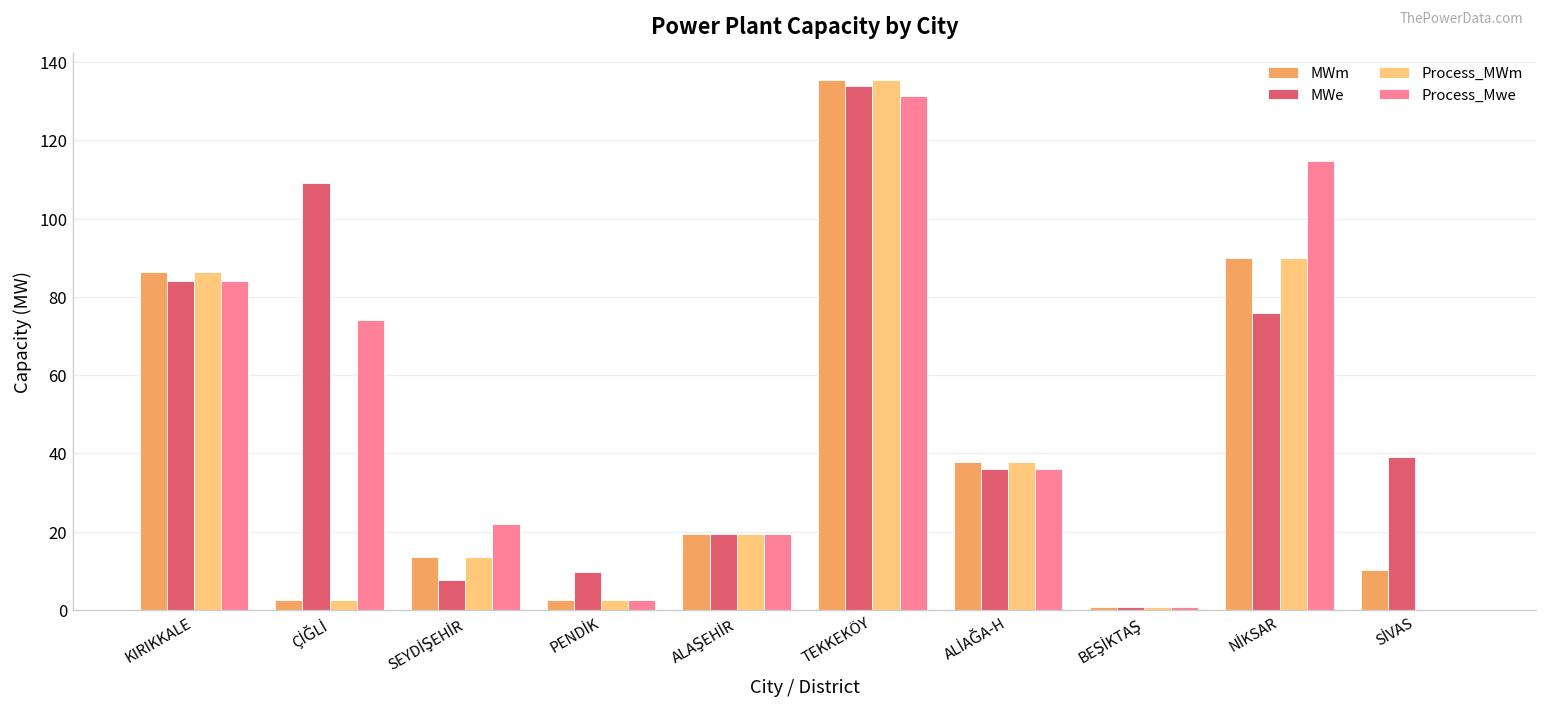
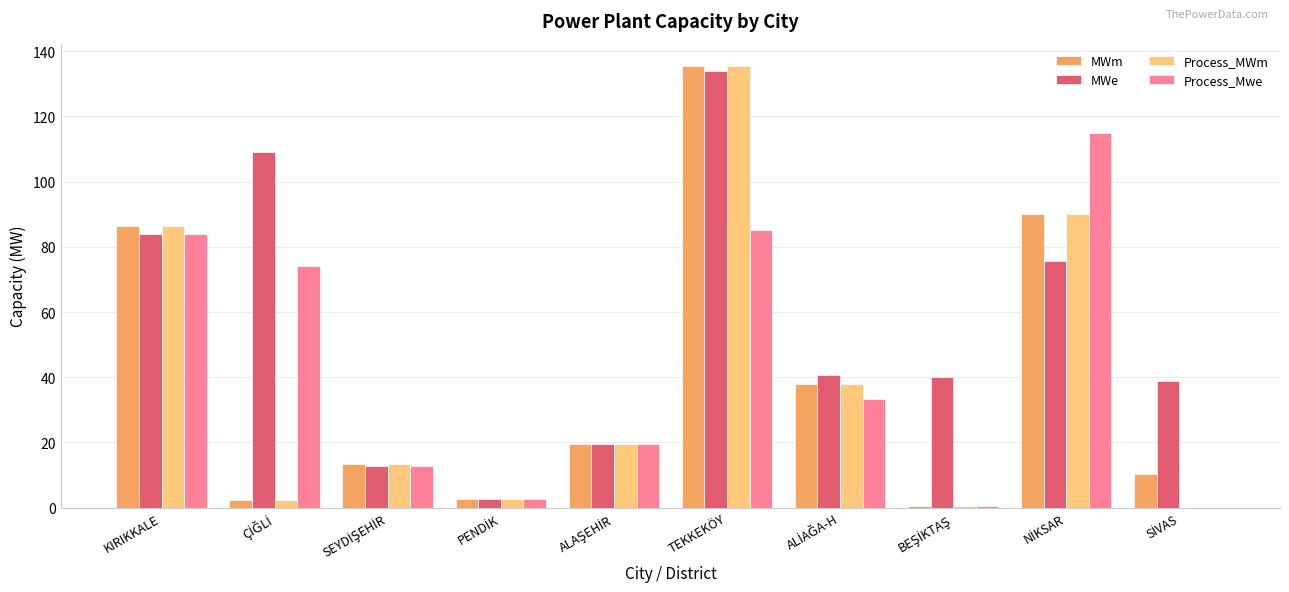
  {
    "MWe": {
      "KIRIKKALE": 84,
      "ÇİĞLİ": 109,
-     "SEYDİŞEHİR": 8,
-     "PENDİK": 10,
+     "SEYDİŞEHİR": 13,
+     "PENDİK": 3,
      "ALAŞEHİR": 19,
      "TEKKEKÖY": 134,
-     "ALİAĞA-H": 36,
-     "BEŞİKTAŞ": 1,
+     "ALİAĞA-H": 41,
+     "BEŞİKTAŞ": 40,
      "NİKSAR": 76,
      "SİVAS": 39
    },
    "Process_Mwe": {
      "KIRIKKALE": 84,
      "ÇİĞLİ": 74,
-     "SEYDİŞEHİR": 22,
+     "SEYDİŞEHİR": 13,
      "PENDİK": 3,
      "ALAŞEHİR": 19,
-     "TEKKEKÖY": 131,
-     "ALİAĞA-H": 36,
+     "TEKKEKÖY": 85,
+     "ALİAĞA-H": 33,
      "NİKSAR": 115,
      "SİVAS": 0
    }
  }
